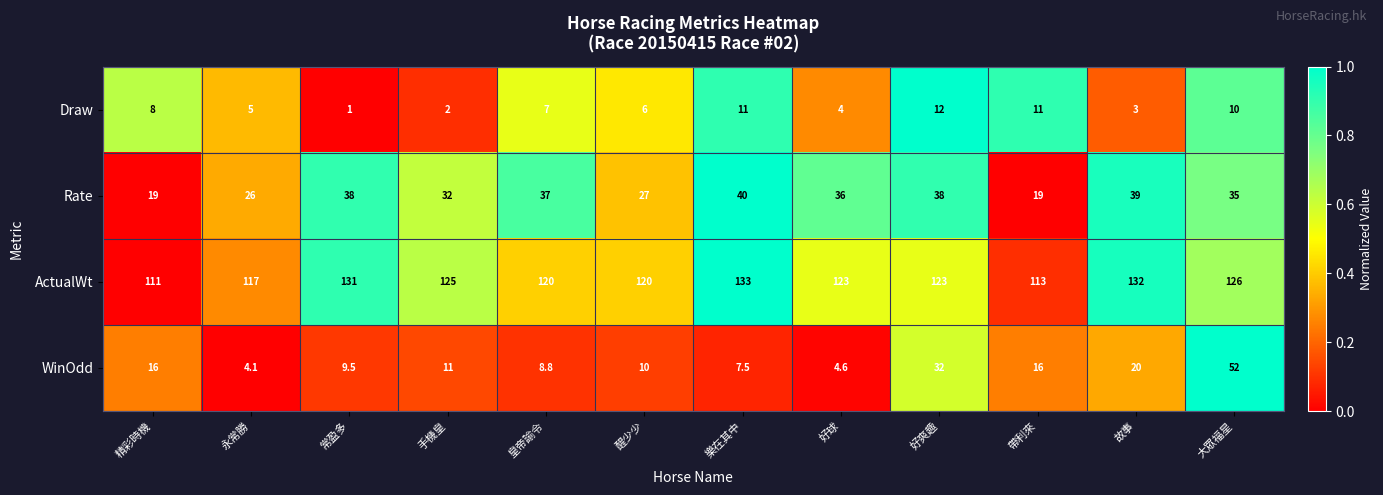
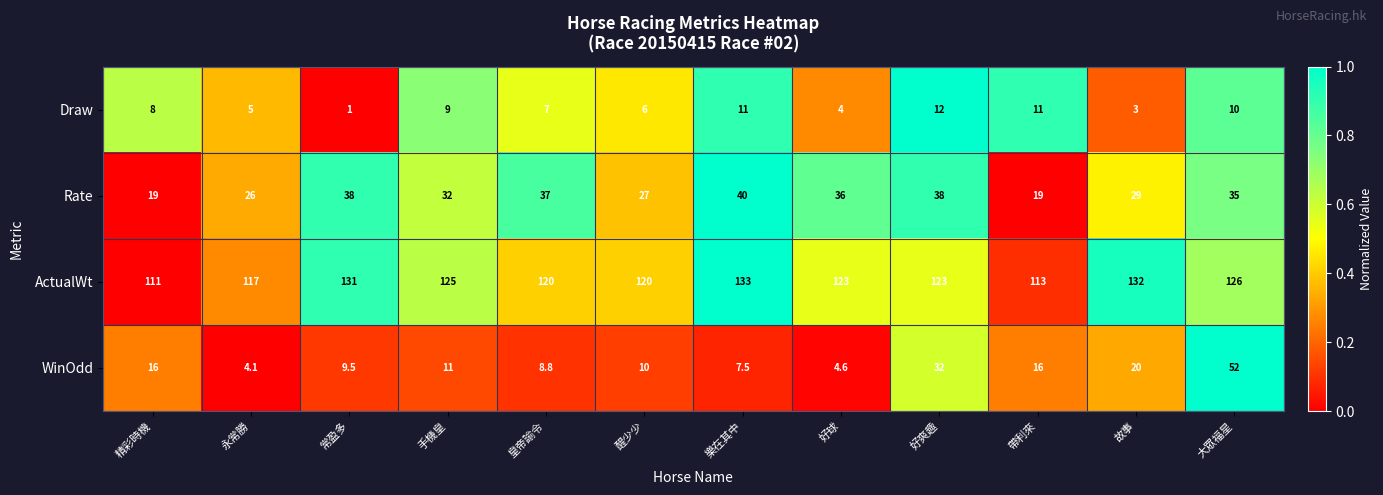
  {
    "Draw": {
      "精彩時機": 8,
      "永常勝": 5,
      "常盈多": 1,
-     "手機皇": 2,
+     "手機皇": 9,
      "皇帝諭令": 7,
      "醒少少": 6,
      "樂在其中": 11,
      "好球": 4,
      "好爽趣": 12,
      "帶利來": 11,
      "故事": 3,
      "大眾福星": 10
    },
    "Rate": {
      "精彩時機": 19,
      "永常勝": 26,
      "常盈多": 38,
      "手機皇": 32,
      "皇帝諭令": 37,
      "醒少少": 27,
      "樂在其中": 40,
      "好球": 36,
      "好爽趣": 38,
      "帶利來": 19,
-     "故事": 39,
+     "故事": 29,
      "大眾福星": 35
    },
    "ActualWt": {
      "精彩時機": 111,
      "永常勝": 117,
      "常盈多": 131,
      "手機皇": 125,
      "皇帝諭令": 120,
      "醒少少": 120,
      "樂在其中": 133,
      "好球": 123,
      "好爽趣": 123,
      "帶利來": 113,
      "故事": 132,
      "大眾福星": 126
    },
    "WinOdd": {
      "精彩時機": 16,
      "永常勝": 4.1,
      "常盈多": 9.5,
      "手機皇": 11,
      "皇帝諭令": 8.8,
      "醒少少": 10,
      "樂在其中": 7.5,
      "好球": 4.6,
      "好爽趣": 32,
      "帶利來": 16,
      "故事": 20,
      "大眾福星": 52
    }
  }
